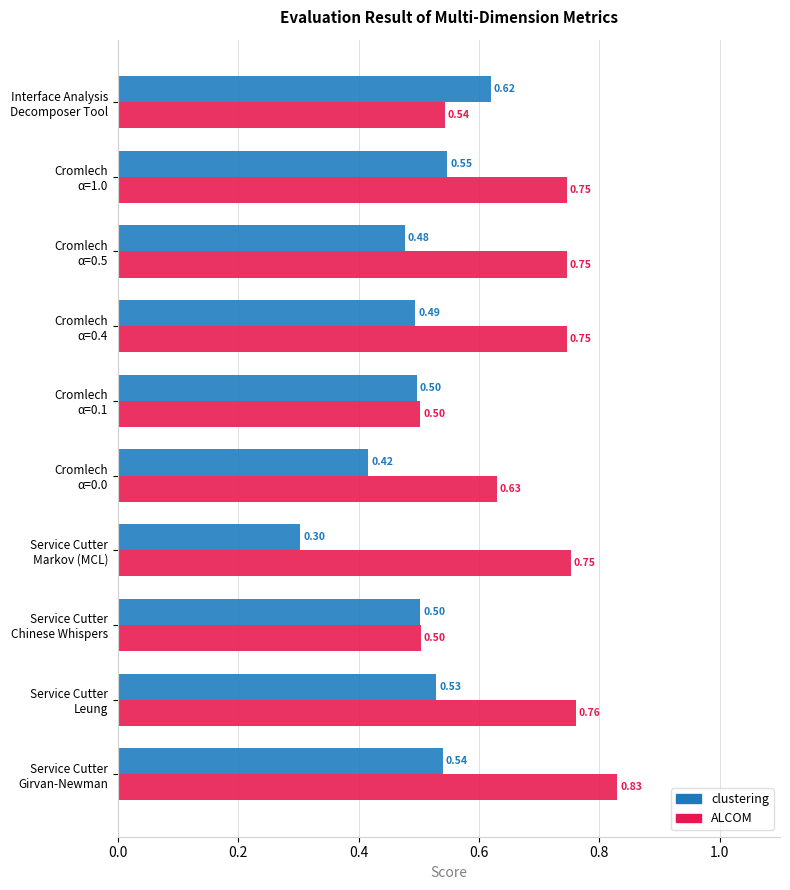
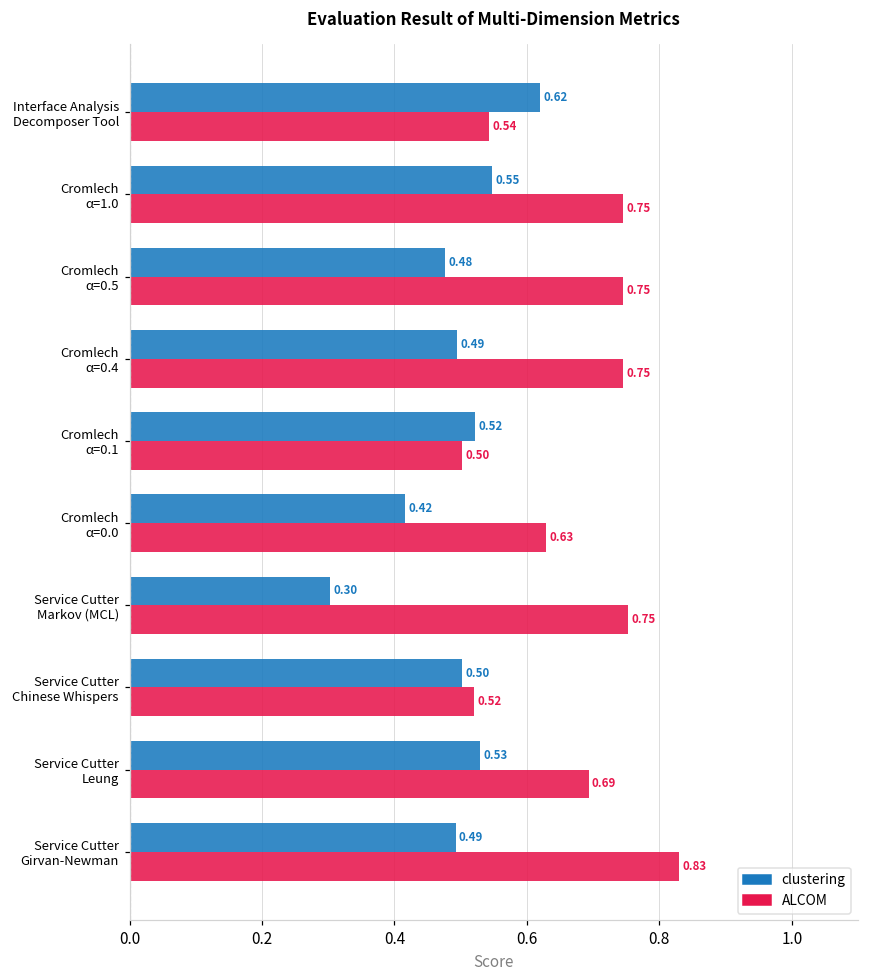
  {
    "clustering": {
      "Interface Analysis Decomposer Tool": 0.62,
      "Cromlech α=1.0": 0.55,
      "Cromlech α=0.5": 0.48,
      "Cromlech α=0.4": 0.49,
-     "Cromlech α=0.1": 0.50,
+     "Cromlech α=0.1": 0.52,
      "Cromlech α=0.0": 0.42,
      "Service Cutter Markov (MCL)": 0.30,
      "Service Cutter Chinese Whispers": 0.50,
      "Service Cutter Leung": 0.53,
-     "Service Cutter Girvan-Newman": 0.54
+     "Service Cutter Girvan-Newman": 0.49
    },
    "ALCOM": {
      "Interface Analysis Decomposer Tool": 0.54,
      "Cromlech α=1.0": 0.75,
      "Cromlech α=0.5": 0.75,
      "Cromlech α=0.4": 0.75,
      "Cromlech α=0.1": 0.50,
      "Cromlech α=0.0": 0.63,
      "Service Cutter Markov (MCL)": 0.75,
-     "Service Cutter Chinese Whispers": 0.50,
-     "Service Cutter Leung": 0.76,
+     "Service Cutter Chinese Whispers": 0.52,
+     "Service Cutter Leung": 0.69,
      "Service Cutter Girvan-Newman": 0.83
    }
  }
